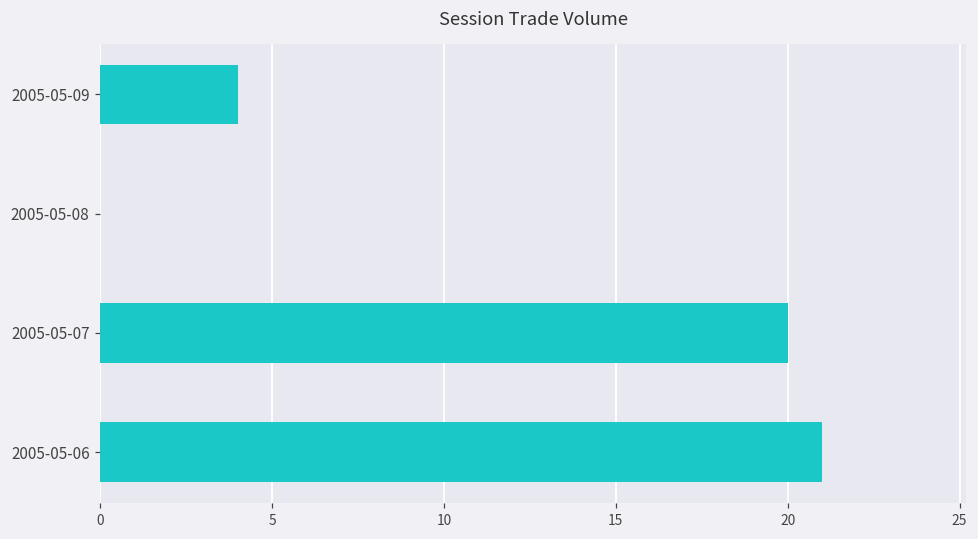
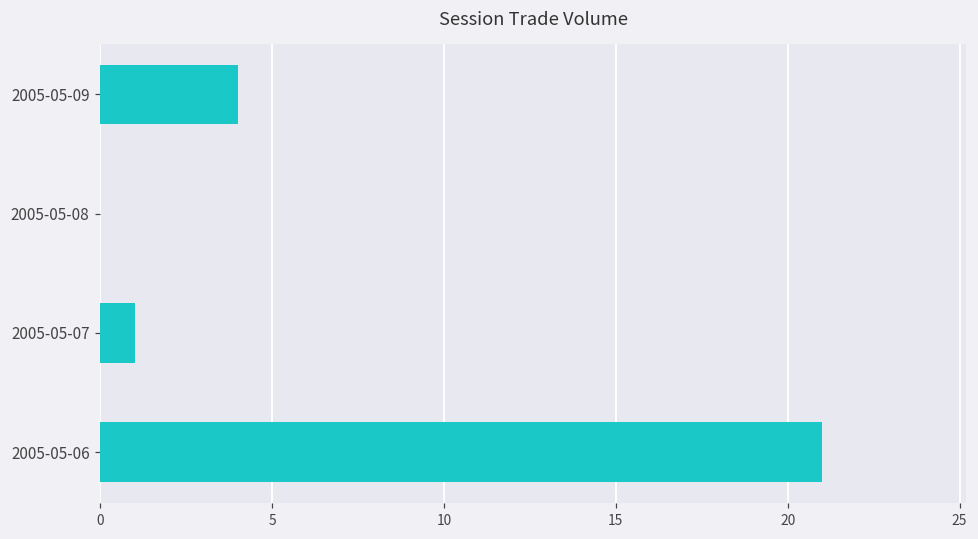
  {
    "2005-05-09": 4,
    "2005-05-08": 0,
-   "2005-05-07": 20,
+   "2005-05-07": 1,
    "2005-05-06": 21
  }
